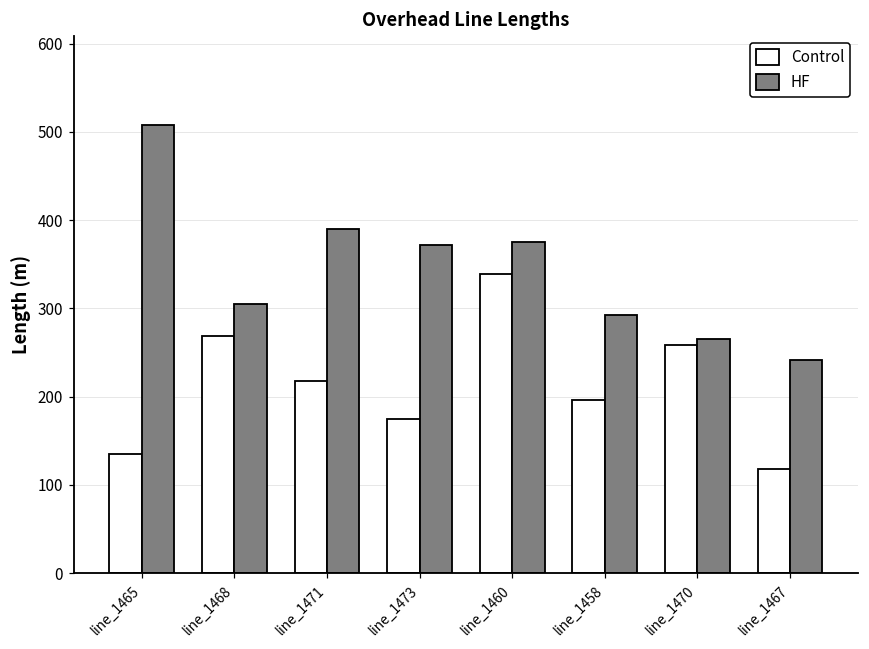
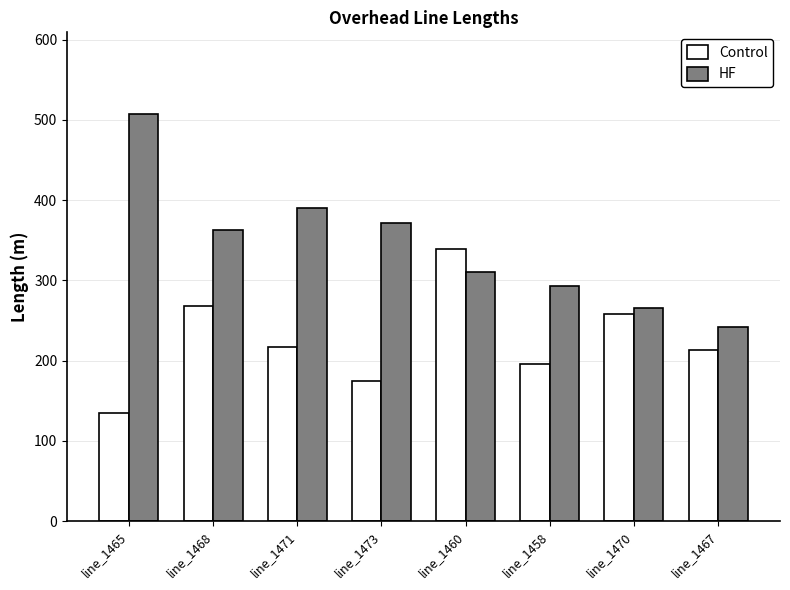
  {
    "Control": {
      "line_1465": 130,
      "line_1468": 270,
      "line_1471": 220,
      "line_1473": 170,
      "line_1460": 340,
      "line_1458": 200,
      "line_1470": 260,
-     "line_1467": 120
+     "line_1467": 210
    },
    "HF": {
      "line_1465": 510,
-     "line_1468": 310,
+     "line_1468": 360,
      "line_1471": 390,
      "line_1473": 370,
-     "line_1460": 380,
+     "line_1460": 310,
      "line_1458": 290,
      "line_1470": 270,
      "line_1467": 240
    }
  }
